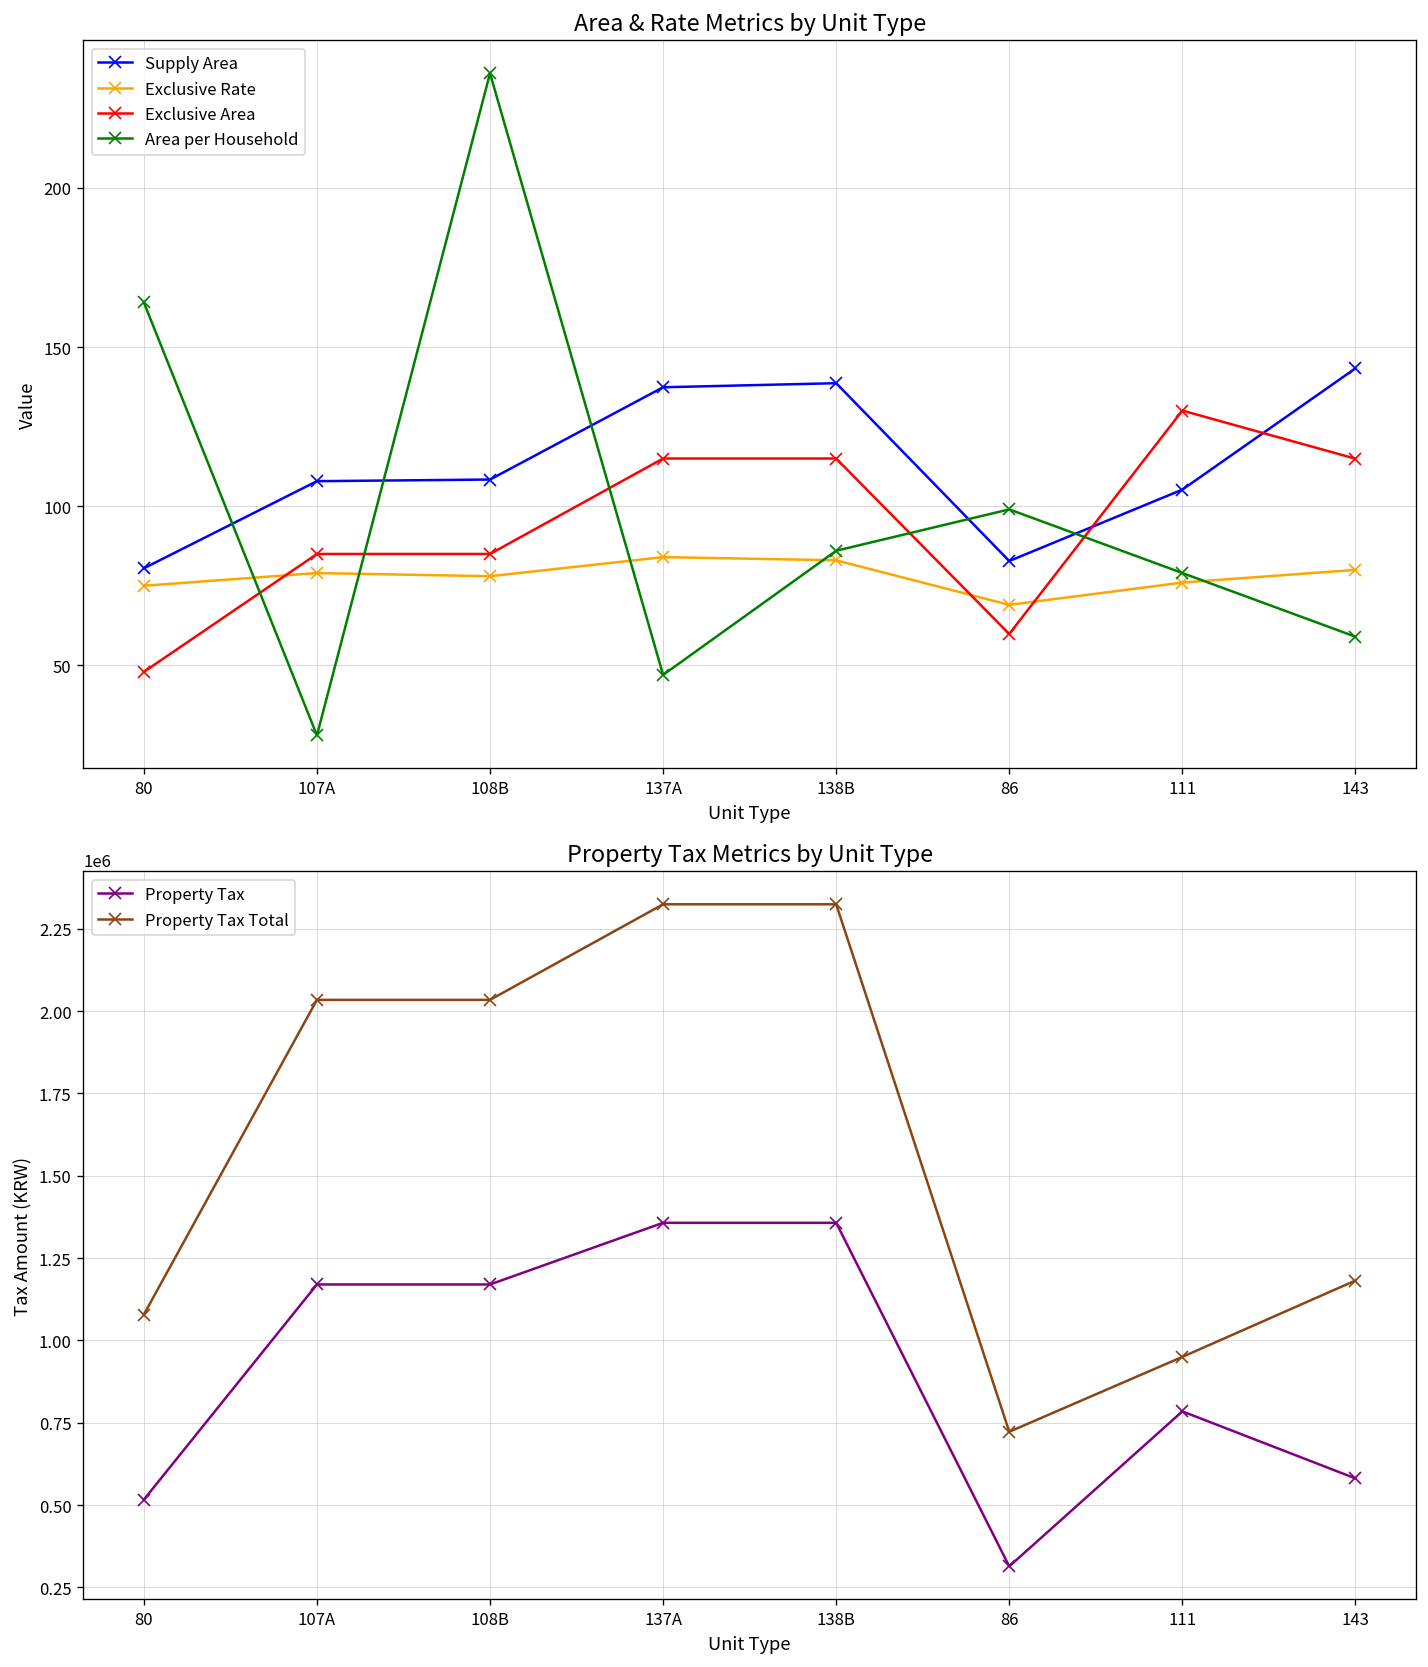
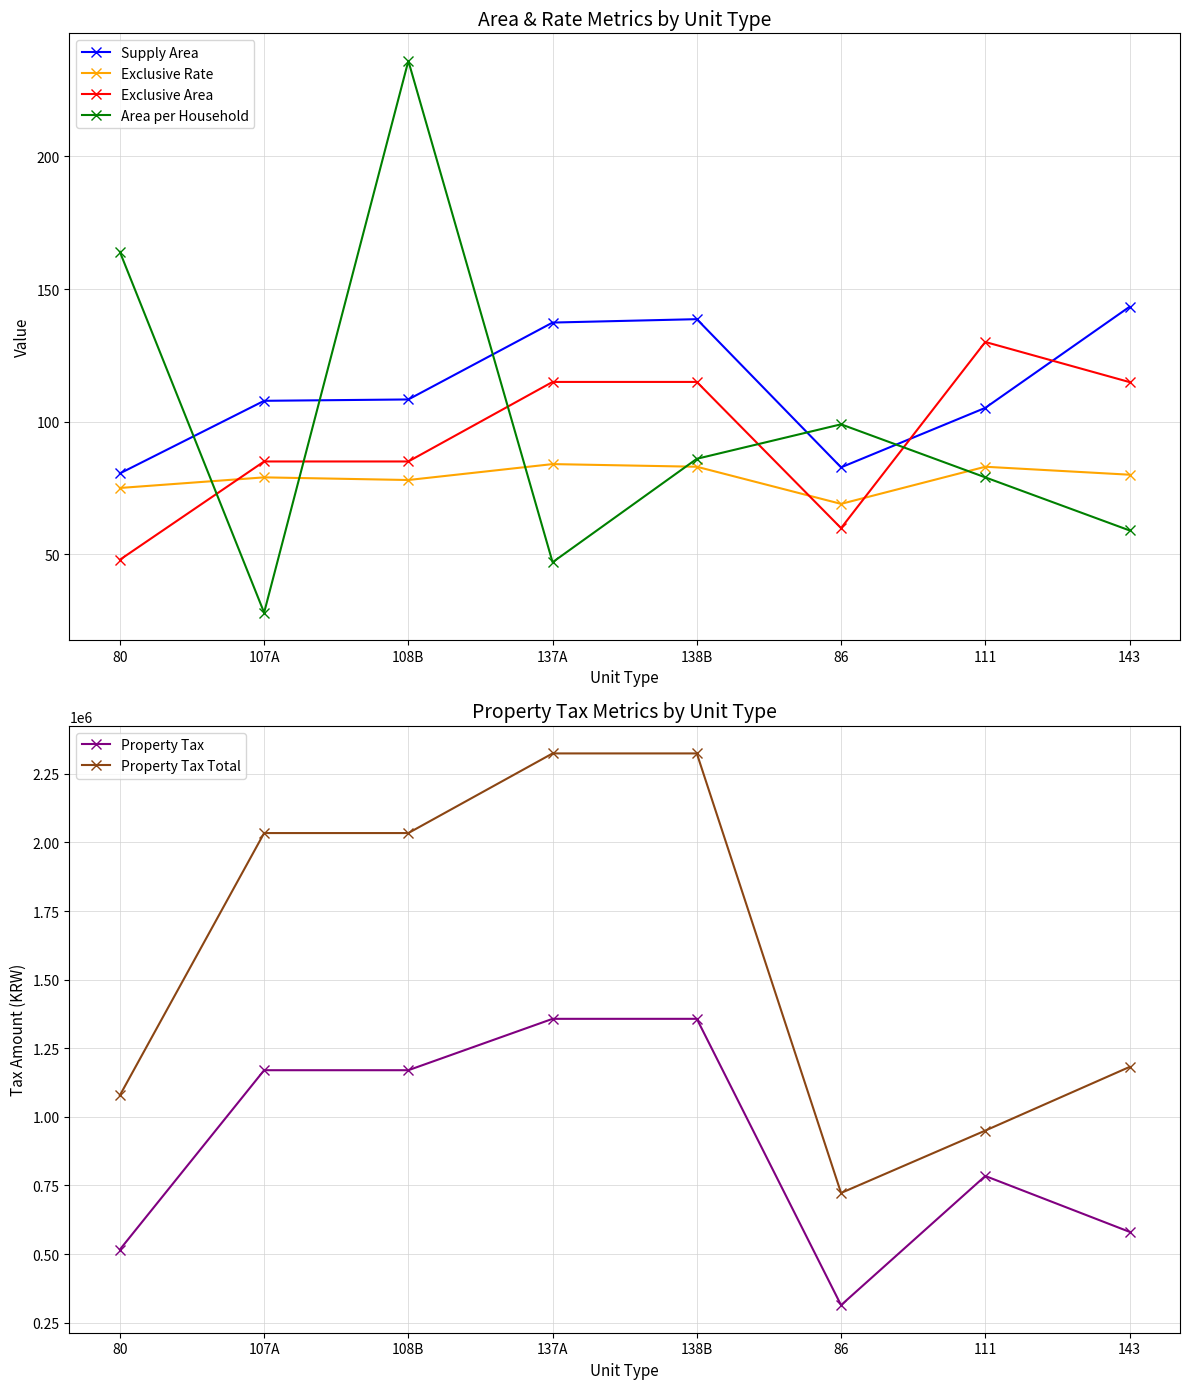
  {
    "Area & Rate Metrics by Unit Type": {
      "Supply Area": {
        "80": 80,
        "107A": 108,
        "108B": 108,
        "137A": 137,
        "138B": 139,
        "86": 83,
        "111": 105,
        "143": 143
      },
      "Exclusive Rate": {
        "80": 75,
        "107A": 79,
        "108B": 78,
        "137A": 84,
        "138B": 83,
        "86": 69,
-       "111": 76,
+       "111": 83,
        "143": 80
      },
      "Exclusive Area": {
        "80": 48,
        "107A": 85,
        "108B": 85,
        "137A": 115,
        "138B": 115,
        "86": 60,
        "111": 130,
        "143": 115
      },
      "Area per Household": {
        "80": 164,
        "107A": 28,
        "108B": 236,
        "137A": 47,
        "138B": 86,
        "86": 99,
        "111": 79,
        "143": 59
      }
    },
    "Property Tax Metrics by Unit Type": {
      "Property Tax": {
        "80": 520000,
        "107A": 1170000,
        "108B": 1170000,
        "137A": 1360000,
        "138B": 1360000,
        "86": 310000,
        "111": 780000,
        "143": 580000
      },
      "Property Tax Total": {
        "80": 1080000,
        "107A": 2030000,
        "108B": 2030000,
        "137A": 2320000,
        "138B": 2320000,
        "86": 720000,
        "111": 950000,
        "143": 1180000
      }
    }
  }
